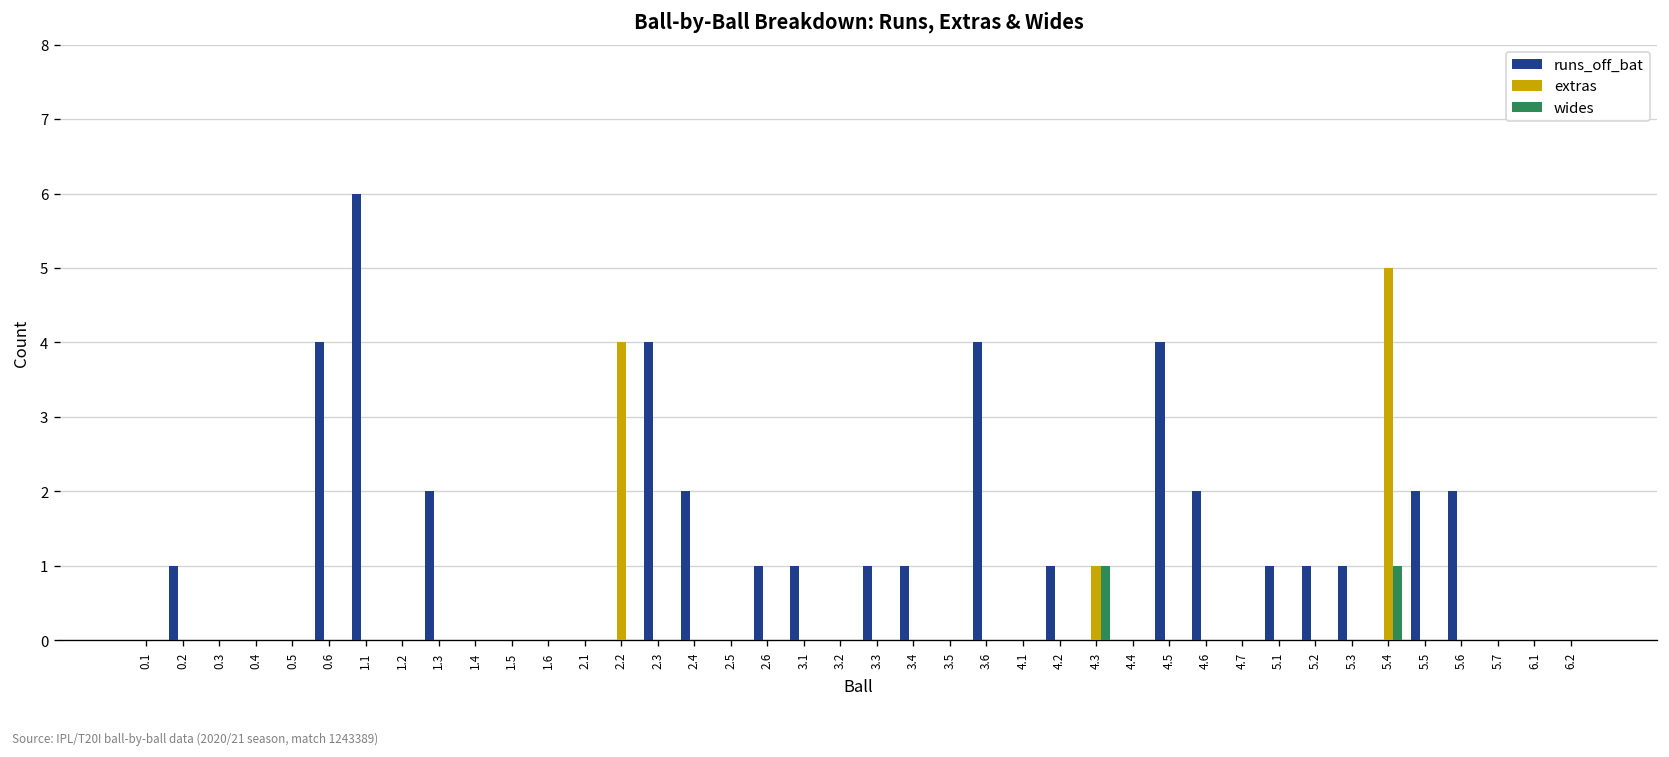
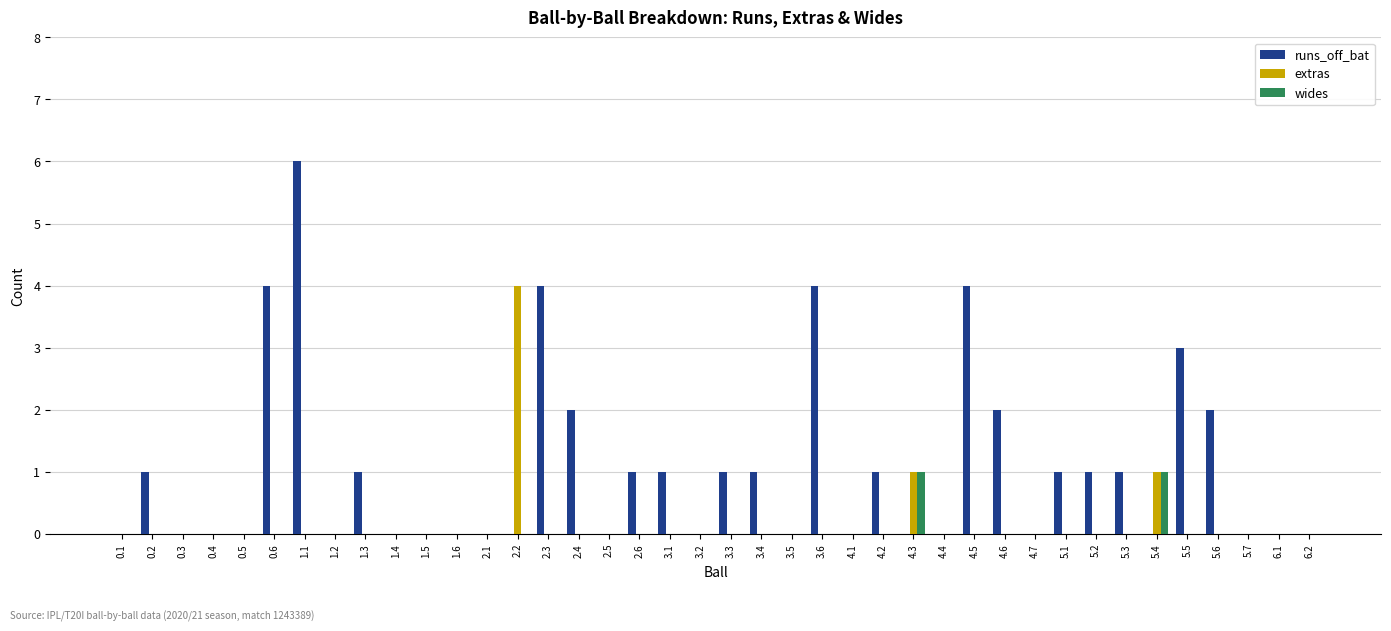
  {
    "runs_off_bat": {
      "0.1": 0,
      "0.2": 1,
      "0.3": 0,
      "0.4": 0,
      "0.5": 0,
      "0.6": 4,
      "1.1": 6,
      "1.2": 0,
-     "1.3": 2,
+     "1.3": 1,
      "1.4": 0,
      "1.5": 0,
      "1.6": 0,
      "2.1": 0,
      "2.2": 0,
      "2.3": 4,
      "2.4": 2,
      "2.5": 0,
      "2.6": 1,
      "3.1": 1,
      "3.2": 0,
      "3.3": 1,
      "3.4": 1,
      "3.5": 0,
      "3.6": 4,
      "4.1": 0,
      "4.2": 1,
      "4.3": 0,
      "4.4": 0,
      "4.5": 4,
      "4.6": 2,
      "4.7": 0,
      "5.1": 1,
      "5.2": 1,
      "5.3": 1,
      "5.4": 0,
-     "5.5": 2,
+     "5.5": 3,
      "5.6": 2,
      "5.7": 0,
      "6.1": 0,
      "6.2": 0
    },
    "extras": {
      "0.1": 0,
      "0.2": 0,
      "0.3": 0,
      "0.4": 0,
      "0.5": 0,
      "0.6": 0,
      "1.1": 0,
      "1.2": 0,
      "1.3": 0,
      "1.4": 0,
      "1.5": 0,
      "1.6": 0,
      "2.1": 0,
      "2.2": 4,
      "2.3": 0,
      "2.4": 0,
      "2.5": 0,
      "2.6": 0,
      "3.1": 0,
      "3.2": 0,
      "3.3": 0,
      "3.4": 0,
      "3.5": 0,
      "3.6": 0,
      "4.1": 0,
      "4.2": 0,
      "4.3": 1,
      "4.4": 0,
      "4.5": 0,
      "4.6": 0,
      "4.7": 0,
      "5.1": 0,
      "5.2": 0,
      "5.3": 0,
-     "5.4": 5,
+     "5.4": 1,
      "5.5": 0,
      "5.6": 0,
      "5.7": 0,
      "6.1": 0,
      "6.2": 0
    },
    "wides": {
      "0.1": 0,
      "0.2": 0,
      "0.3": 0,
      "0.4": 0,
      "0.5": 0,
      "0.6": 0,
      "1.1": 0,
      "1.2": 0,
      "1.3": 0,
      "1.4": 0,
      "1.5": 0,
      "1.6": 0,
      "2.1": 0,
      "2.2": 0,
      "2.3": 0,
      "2.4": 0,
      "2.5": 0,
      "2.6": 0,
      "3.1": 0,
      "3.2": 0,
      "3.3": 0,
      "3.4": 0,
      "3.5": 0,
      "3.6": 0,
      "4.1": 0,
      "4.2": 0,
      "4.3": 1,
      "4.4": 0,
      "4.5": 0,
      "4.6": 0,
      "4.7": 0,
      "5.1": 0,
      "5.2": 0,
      "5.3": 0,
      "5.4": 1,
      "5.5": 0,
      "5.6": 0,
      "5.7": 0,
      "6.1": 0,
      "6.2": 0
    }
  }
